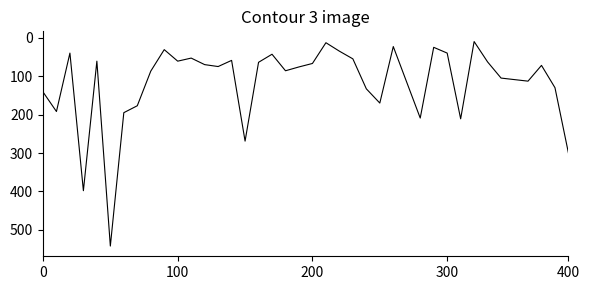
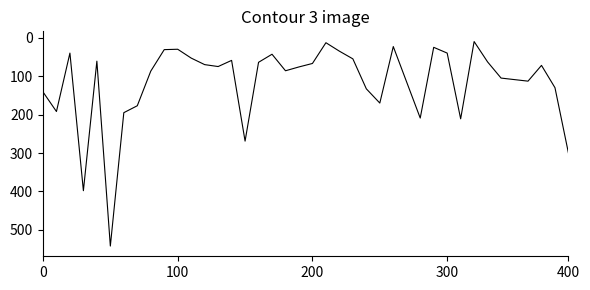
  {
    "0": 140,
-   "100": 60,
+   "100": 30,
    "200": 70,
    "300": 40,
    "400": 300
  }
